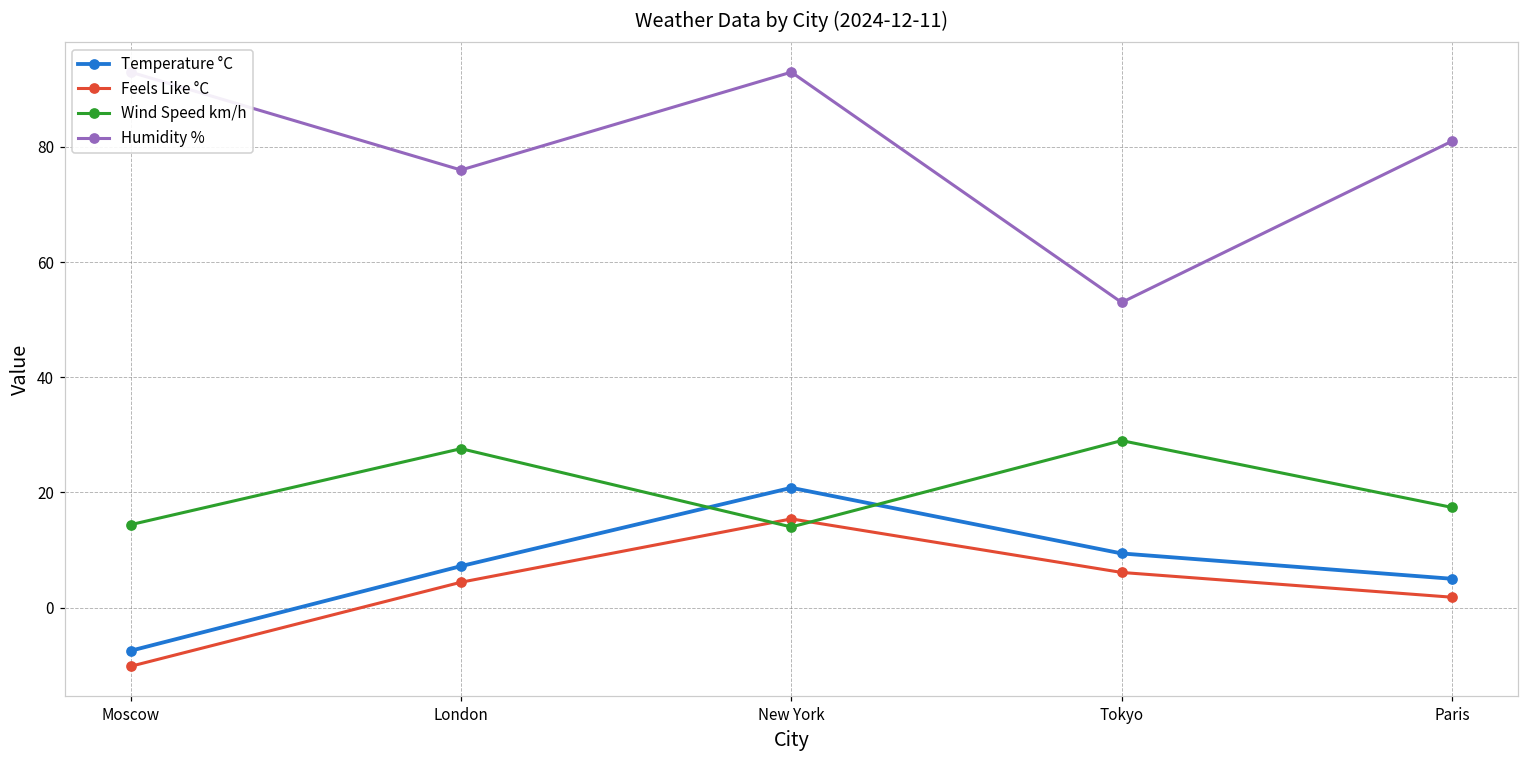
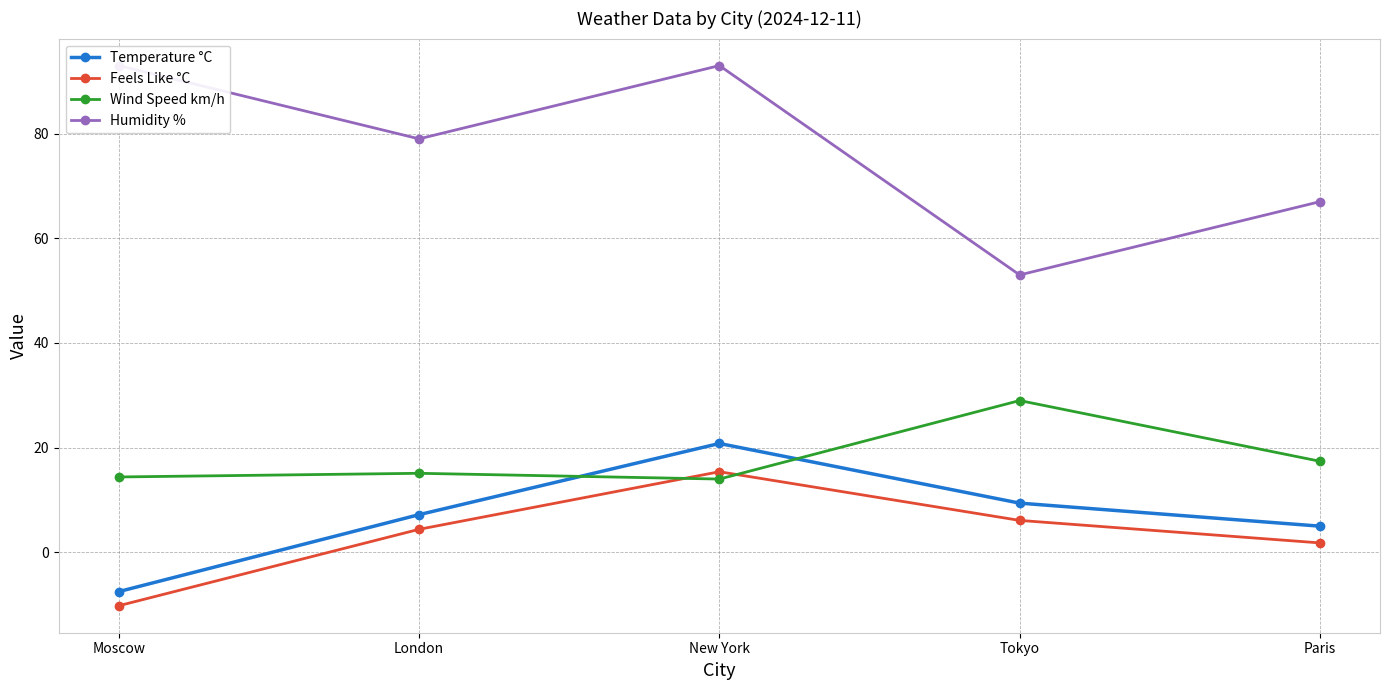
  {
    "Temperature °C": {
      "Moscow": -8,
      "London": 7,
      "New York": 21,
      "Tokyo": 9,
      "Paris": 5
    },
    "Feels Like °C": {
      "Moscow": -10,
      "London": 4,
      "New York": 15,
      "Tokyo": 6,
      "Paris": 2
    },
    "Wind Speed km/h": {
      "Moscow": 14,
-     "London": 28,
+     "London": 15,
      "New York": 14,
      "Tokyo": 29,
      "Paris": 17
    },
    "Humidity %": {
-     "London": 76,
+     "London": 79,
      "New York": 93,
      "Tokyo": 53,
-     "Paris": 81
+     "Paris": 67
    }
  }
